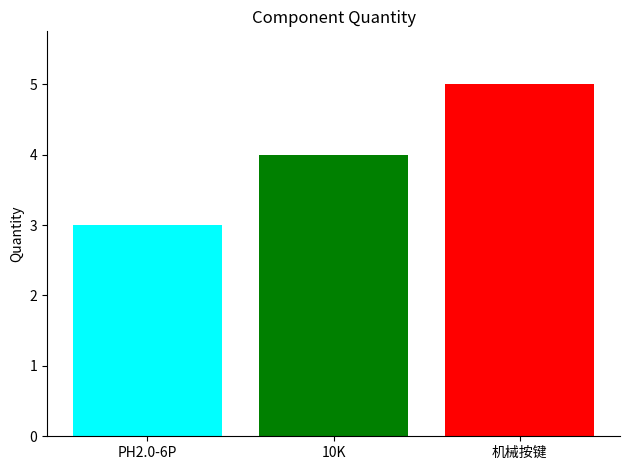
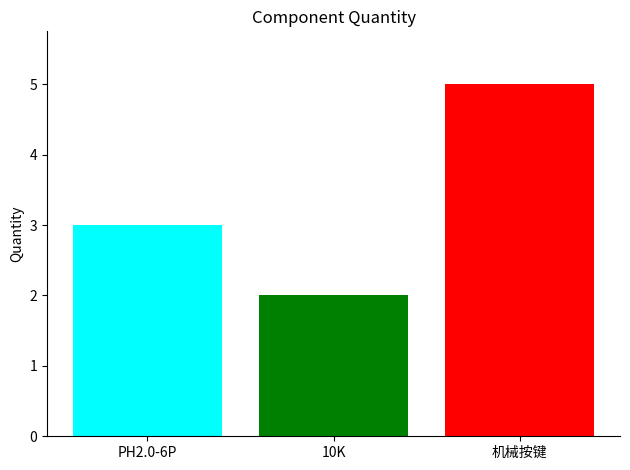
  {
    "PH2.0-6P": 3,
-   "10K": 4,
+   "10K": 2,
    "机械按键": 5
  }
